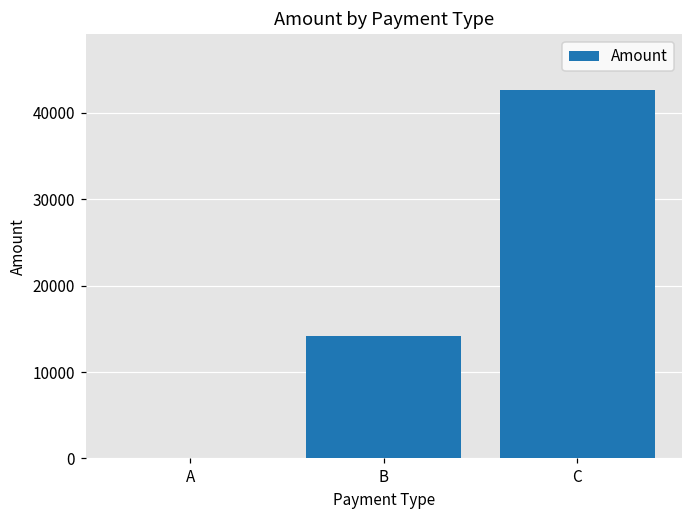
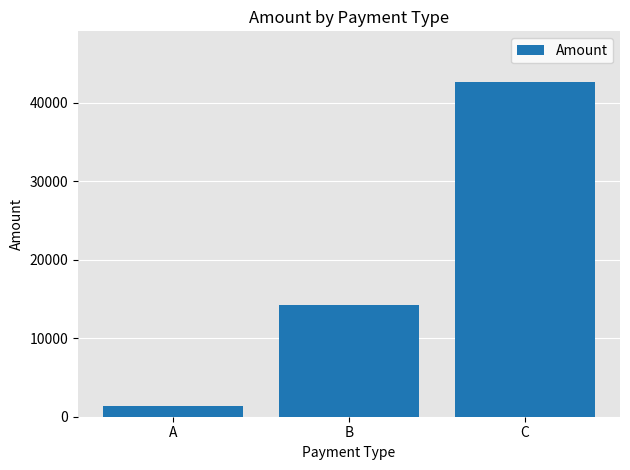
  {
-   "A": 0,
+   "A": 1000,
    "B": 14000,
    "C": 43000
  }
